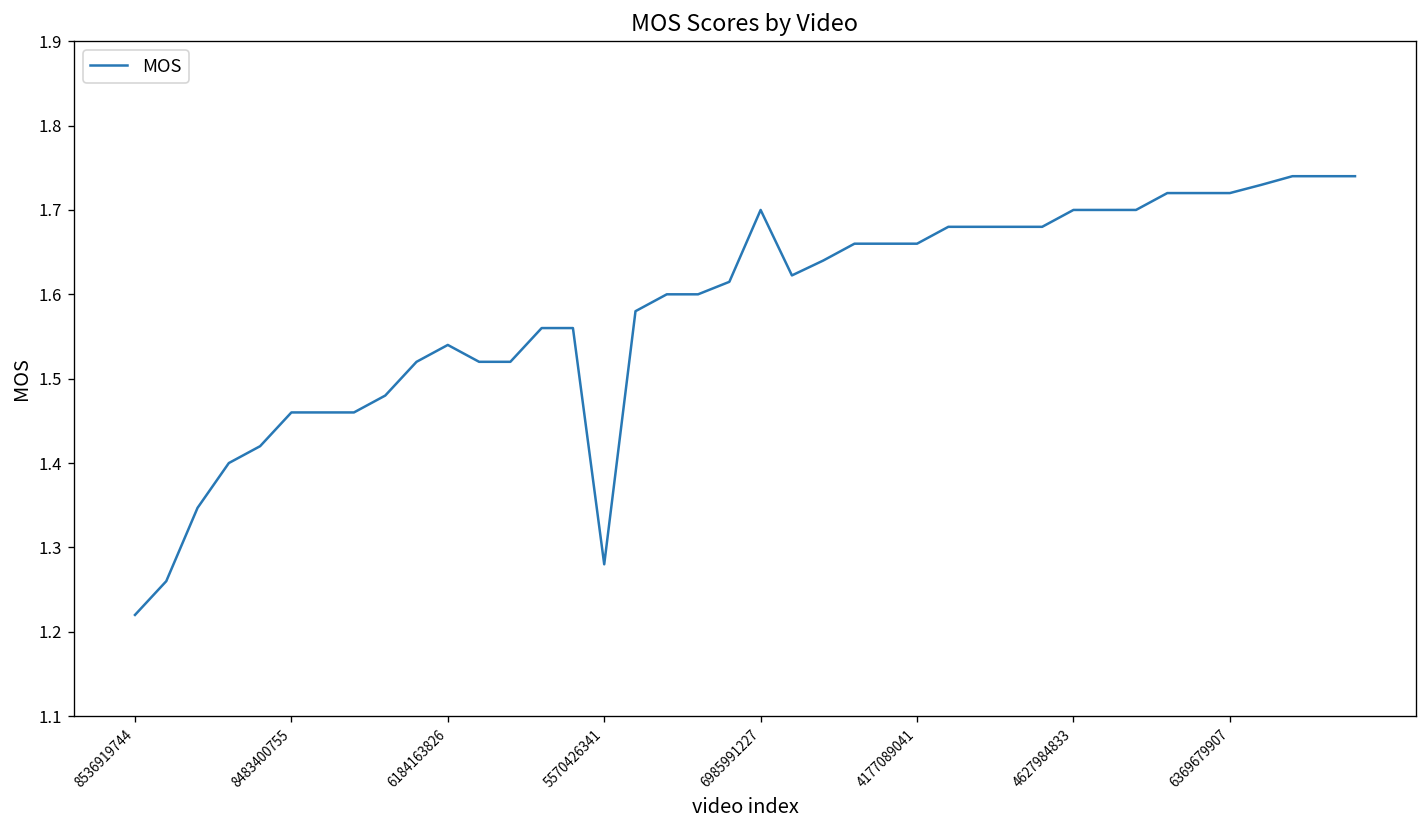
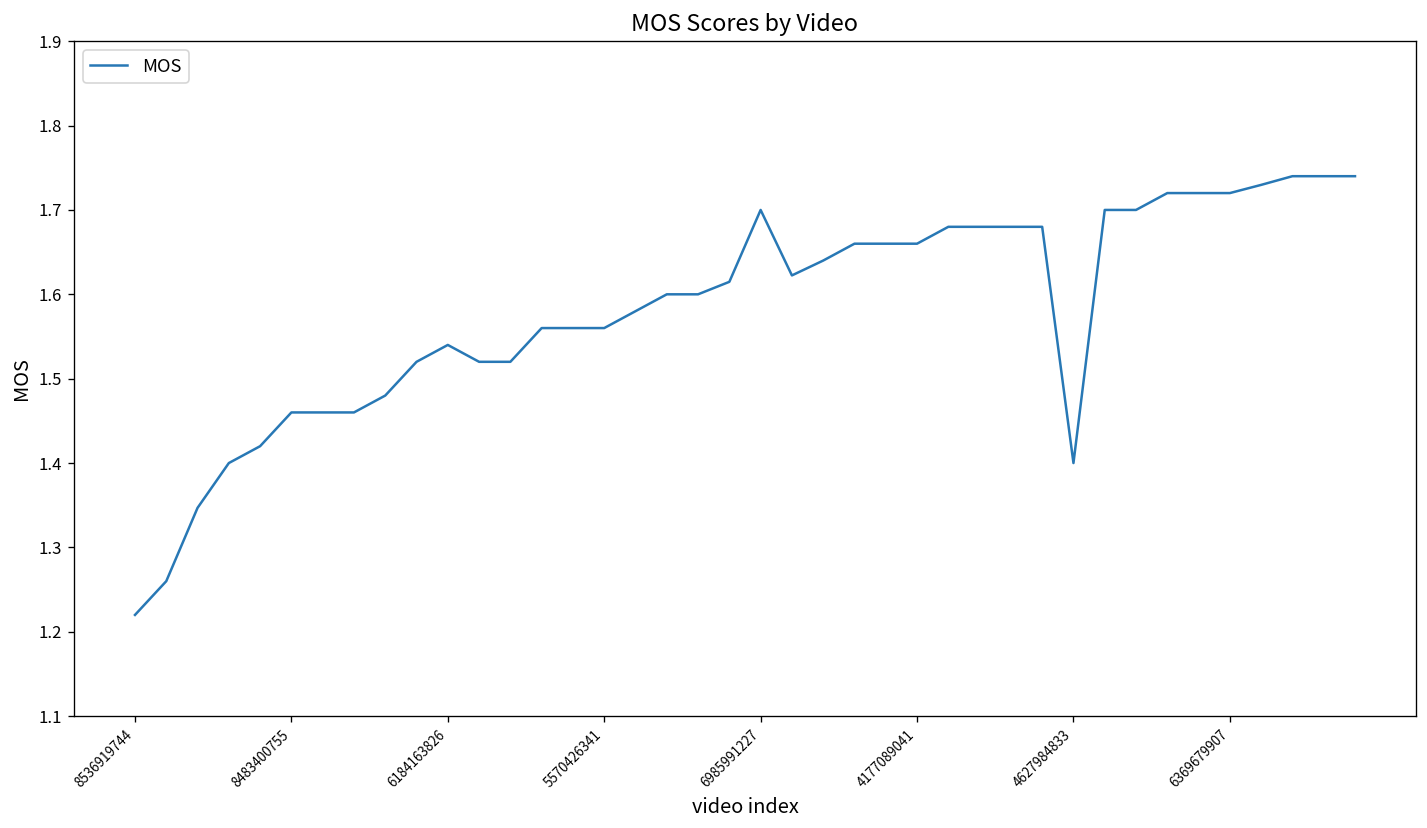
  {
    "8536919744": 1.22,
    "8483400755": 1.46,
    "6184163826": 1.54,
-   "5570426341": 1.28,
+   "5570426341": 1.56,
    "6985991227": 1.70,
    "4177089041": 1.66,
-   "4627984833": 1.7,
+   "4627984833": 1.4,
    "6369679907": 1.72
  }
